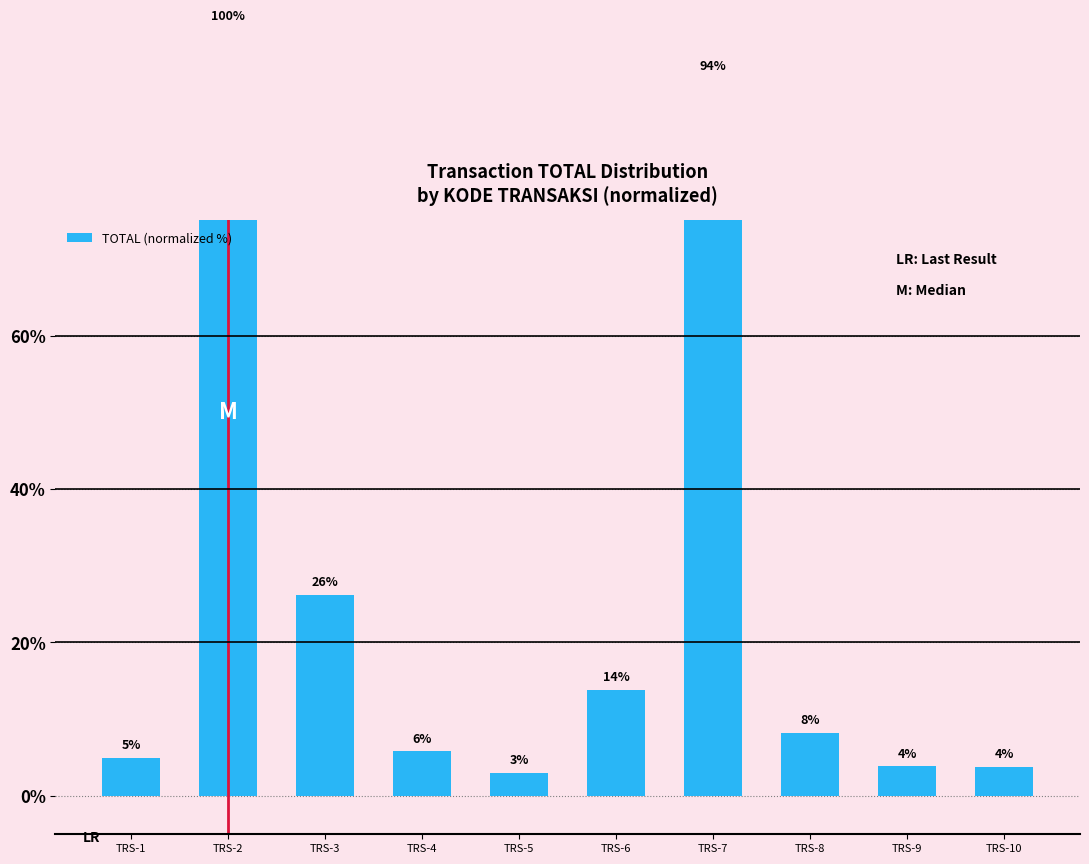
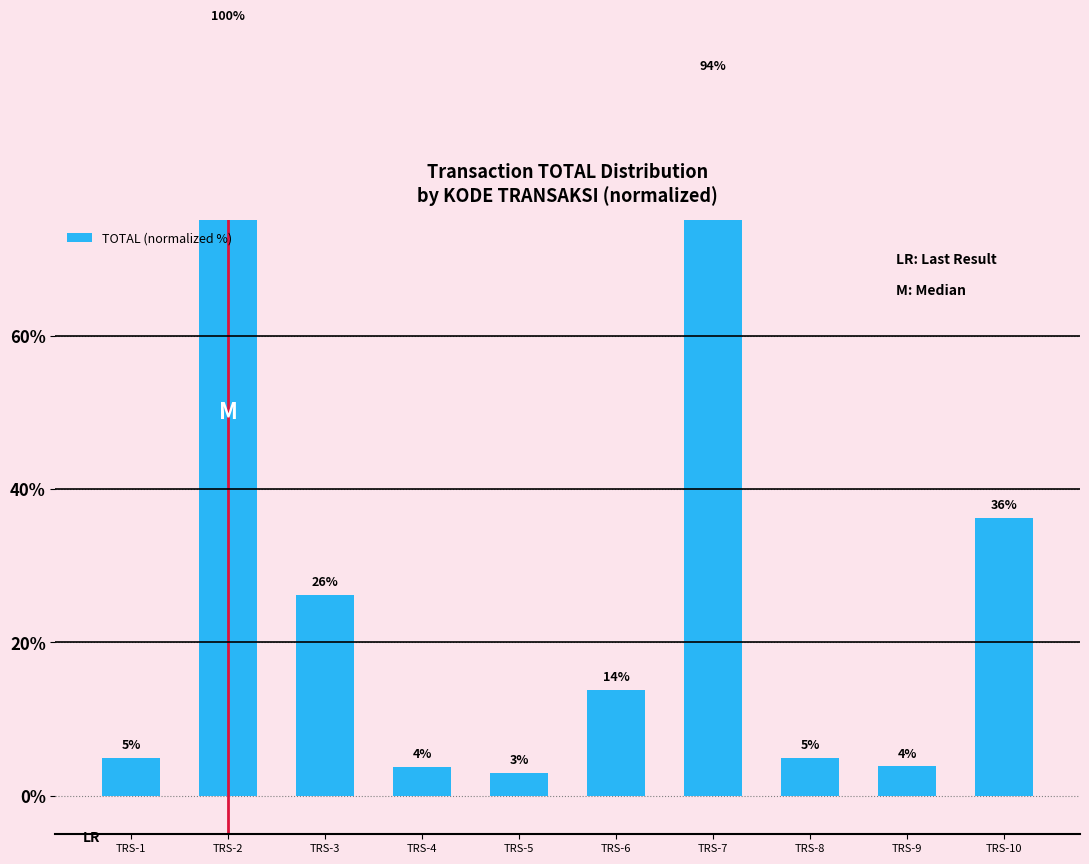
  {
    "TRS-1": "5%",
    "TRS-3": "26%",
-   "TRS-4": "6%",
+   "TRS-4": "4%",
    "TRS-5": "3%",
    "TRS-6": "14%",
-   "TRS-8": "8%",
+   "TRS-8": "5%",
    "TRS-9": "4%",
-   "TRS-10": "4%"
+   "TRS-10": "36%"
  }
